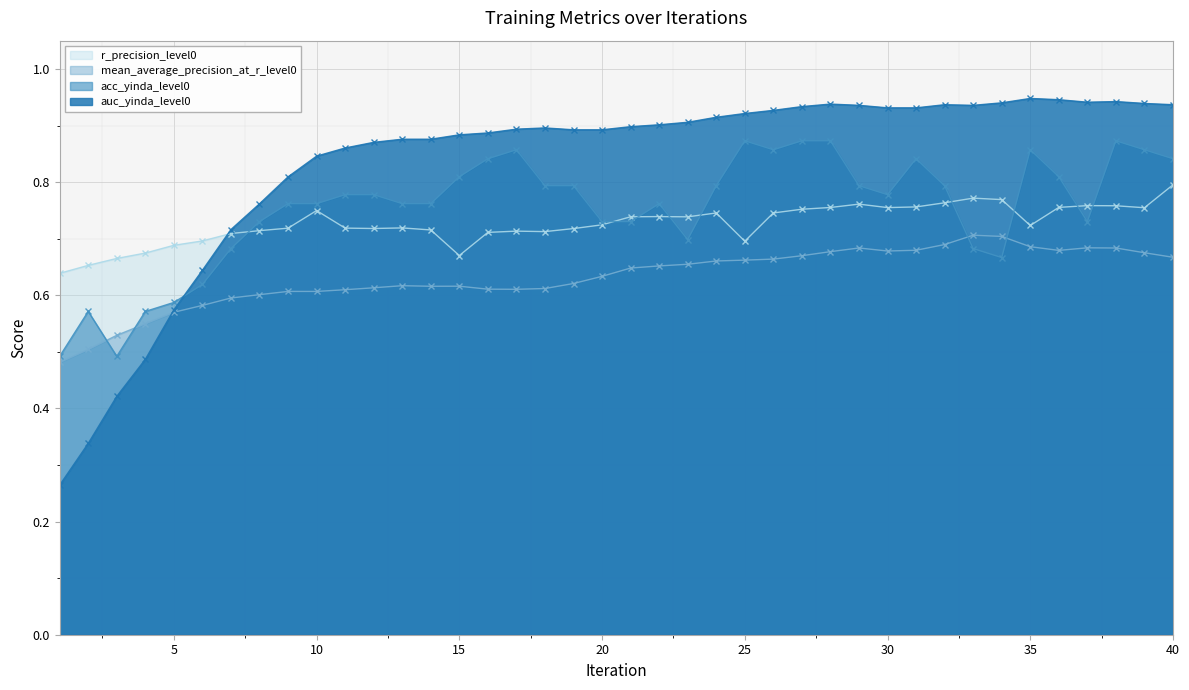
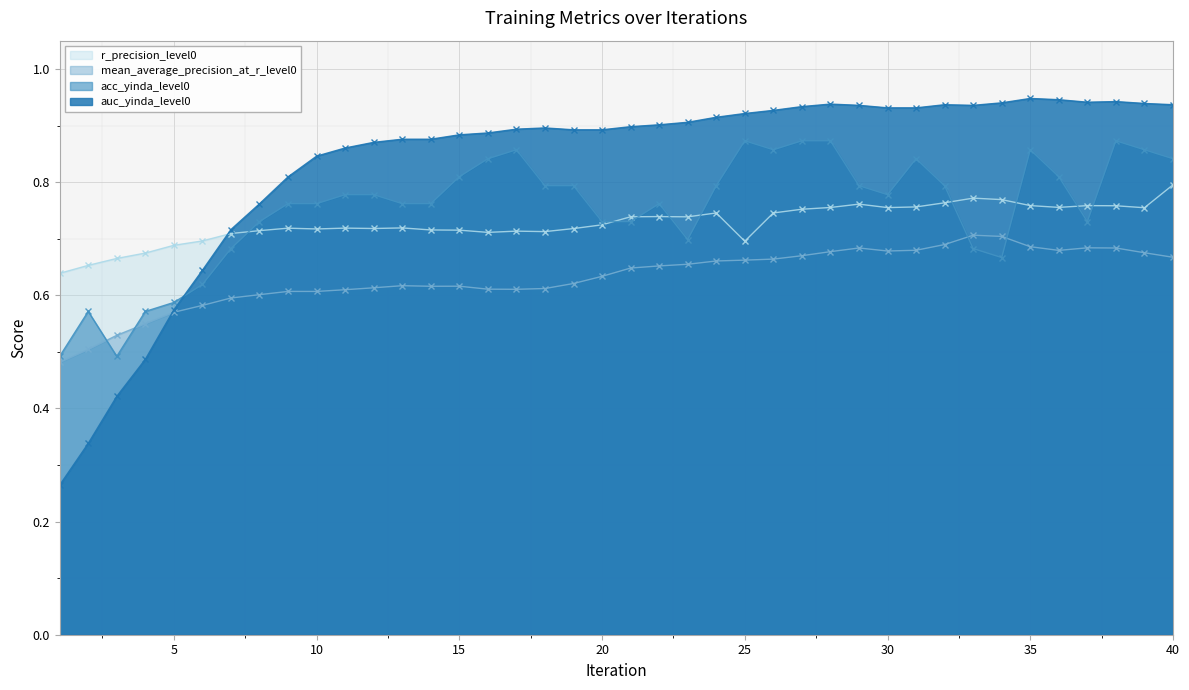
  {
    "r_precision_level0": {
      "5": 0.69,
-     "10": 0.75,
-     "15": 0.67,
+     "10": 0.72,
+     "15": 0.72,
      "20": 0.72,
      "25": 0.70,
      "30": 0.75,
-     "35": 0.72,
+     "35": 0.76,
      "40": 0.80
    }
  }
